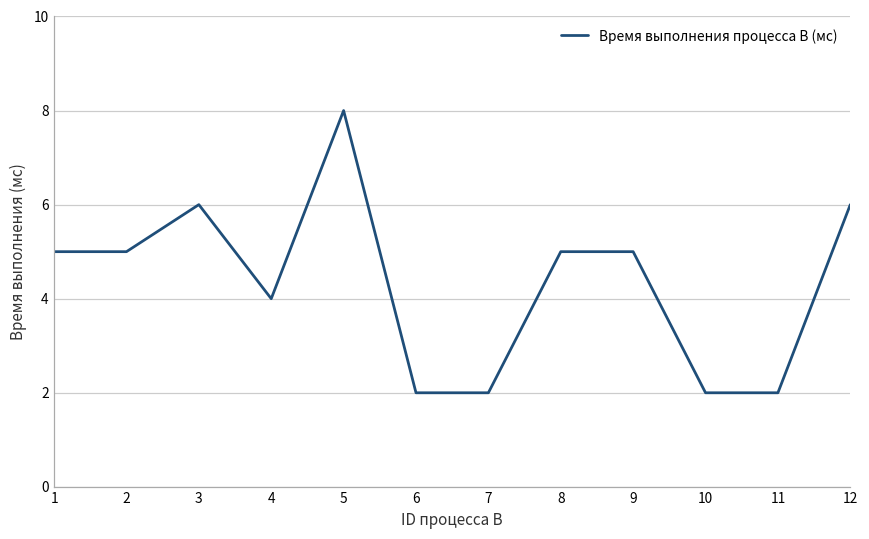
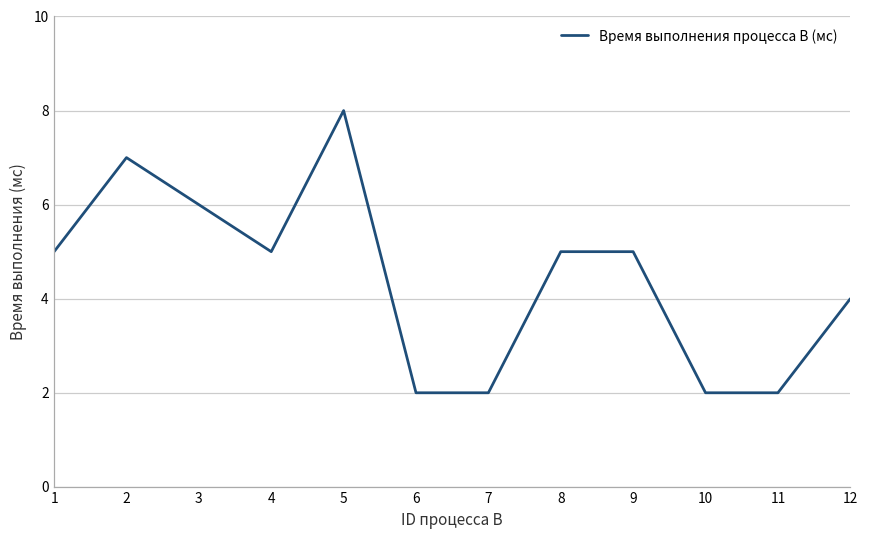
  {
    "1": 5,
-   "2": 5,
+   "2": 7,
    "3": 6,
-   "4": 4,
+   "4": 5,
    "5": 8,
    "6": 2,
    "7": 2,
    "8": 5,
    "9": 5,
    "10": 2,
    "11": 2,
-   "12": 6
+   "12": 4
  }
